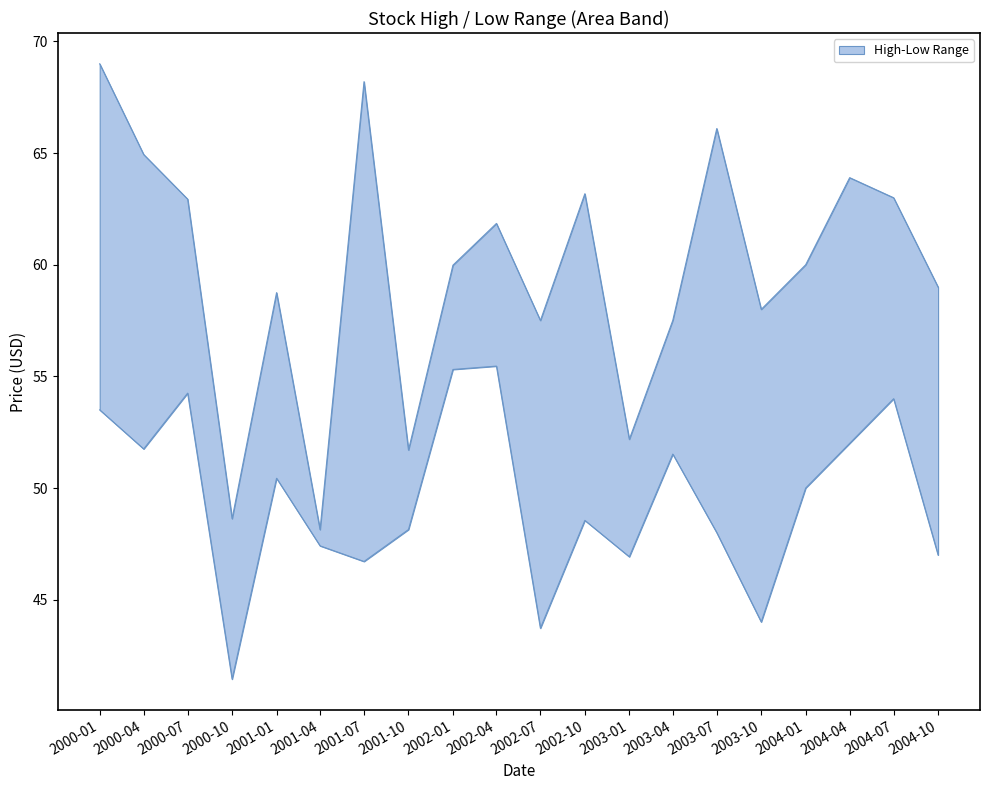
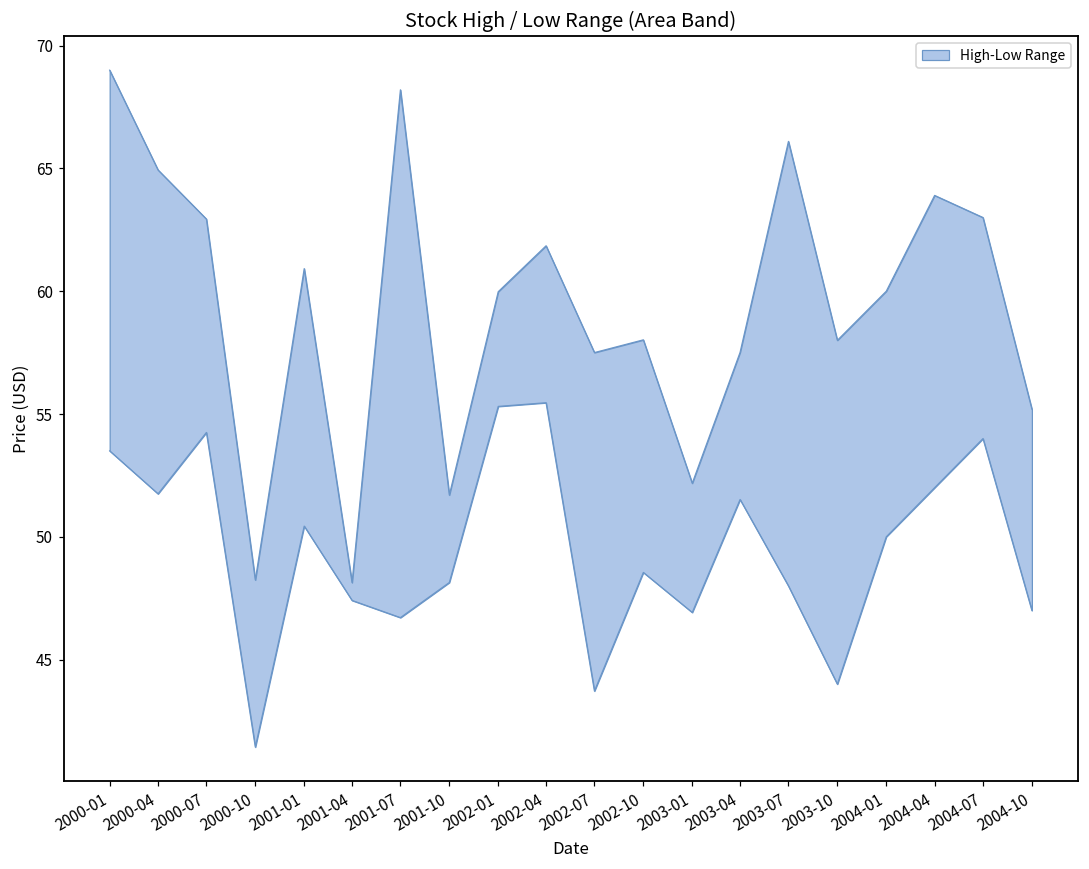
  {
    "High-Low Range": {
      "2000-01": 69.0,
      "2000-04": 64.9,
      "2000-07": 62.9,
-     "2000-10": 48.6,
-     "2001-01": 58.8,
+     "2000-10": 48.2,
+     "2001-01": 60.9,
      "2001-04": 48.1,
      "2001-07": 68.2,
      "2001-10": 51.7,
      "2002-01": 60.0,
      "2002-04": 61.8,
      "2002-07": 57.5,
-     "2002-10": 63.2,
+     "2002-10": 58.0,
      "2003-01": 52.2,
      "2003-04": 57.5,
      "2003-07": 66.1,
      "2003-10": 58.0,
      "2004-01": 60.0,
      "2004-04": 63.9,
      "2004-07": 63.0,
-     "2004-10": 59.0
+     "2004-10": 55.2
    }
  }
